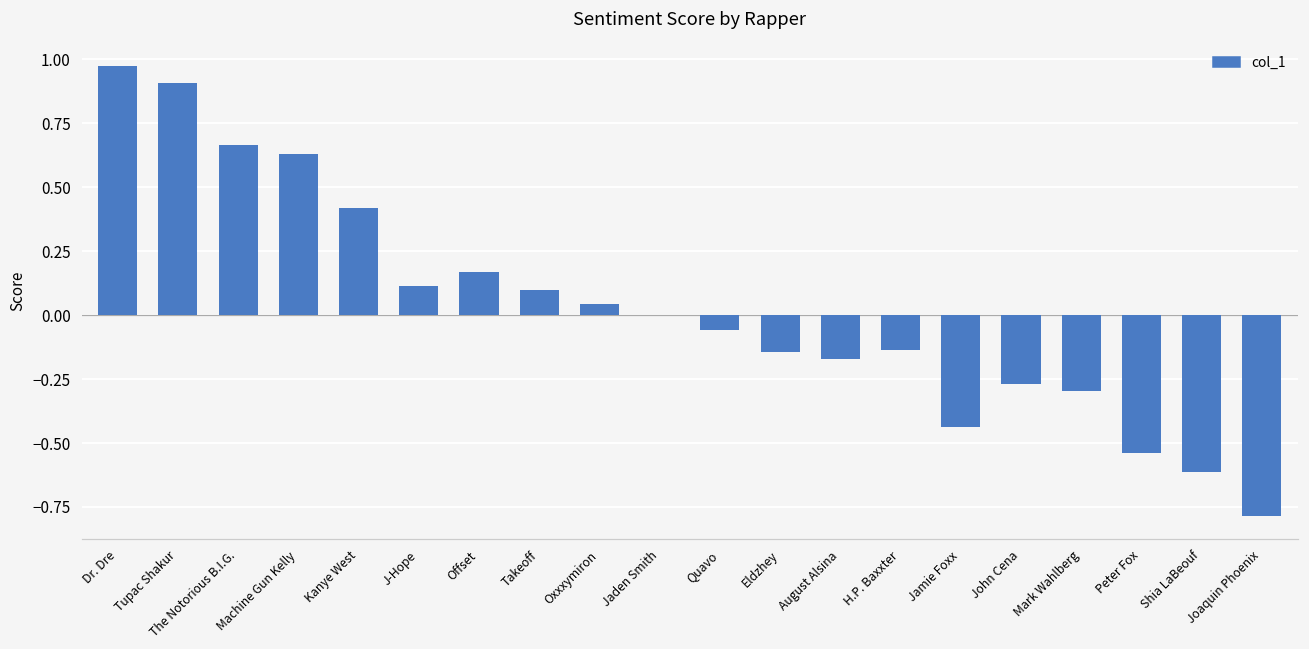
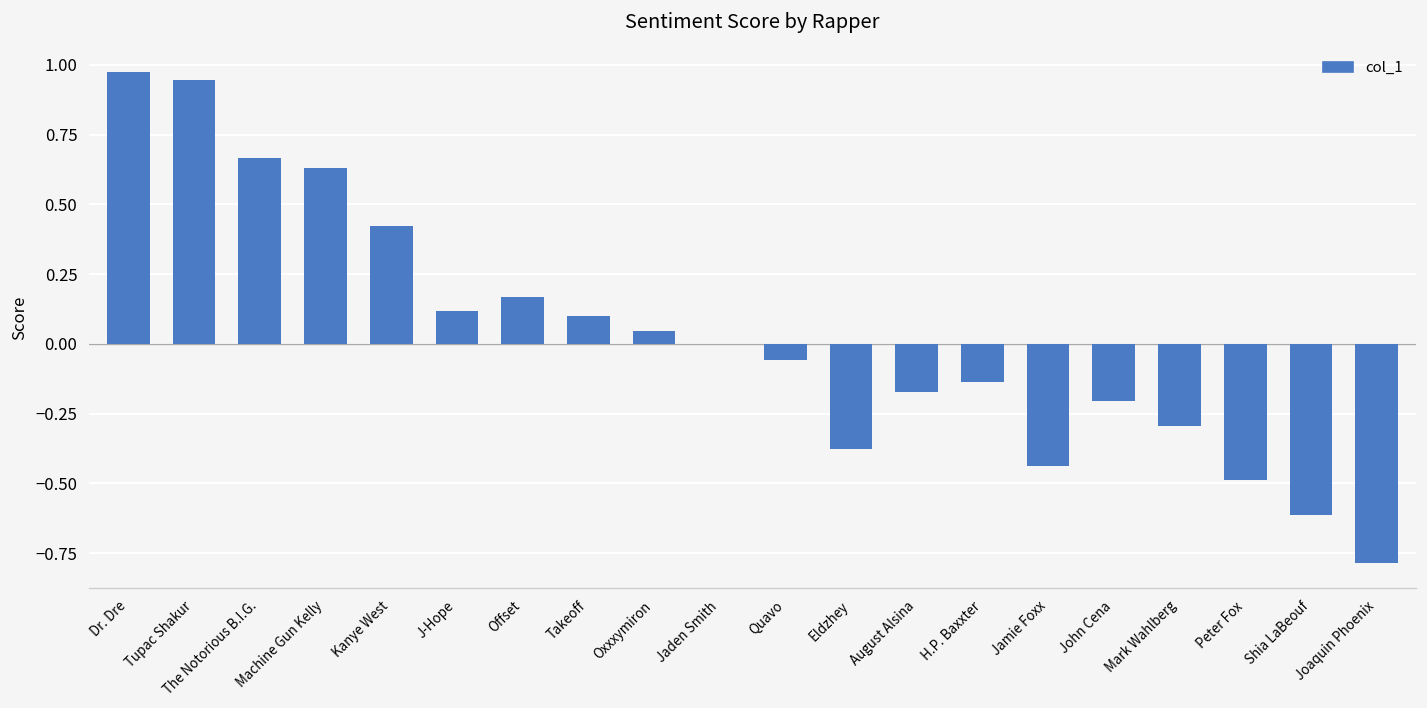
  {
    "Dr. Dre": 0.97,
-   "Tupac Shakur": 0.91,
+   "Tupac Shakur": 0.95,
    "The Notorious B.I.G.": 0.67,
    "Machine Gun Kelly": 0.63,
    "Kanye West": 0.42,
    "J-Hope": 0.12,
    "Offset": 0.17,
    "Takeoff": 0.10,
    "Oxxxymiron": 0.05,
    "Jaden Smith": 0.00,
    "Quavo": -0.06,
-   "Eldzhey": -0.14,
+   "Eldzhey": -0.38,
    "August Alsina": -0.17,
    "H.P. Baxxter": -0.14,
    "Jamie Foxx": -0.44,
-   "John Cena": -0.27,
+   "John Cena": -0.20,
    "Mark Wahlberg": -0.30,
-   "Peter Fox": -0.54,
+   "Peter Fox": -0.49,
    "Shia LaBeouf": -0.62,
    "Joaquin Phoenix": -0.79
  }
